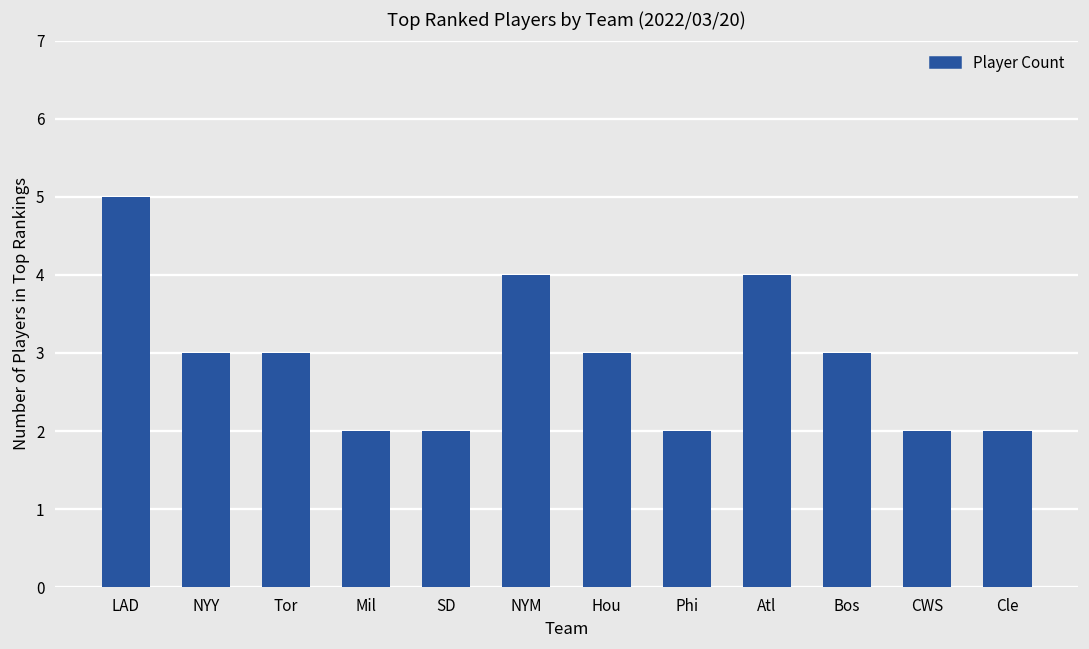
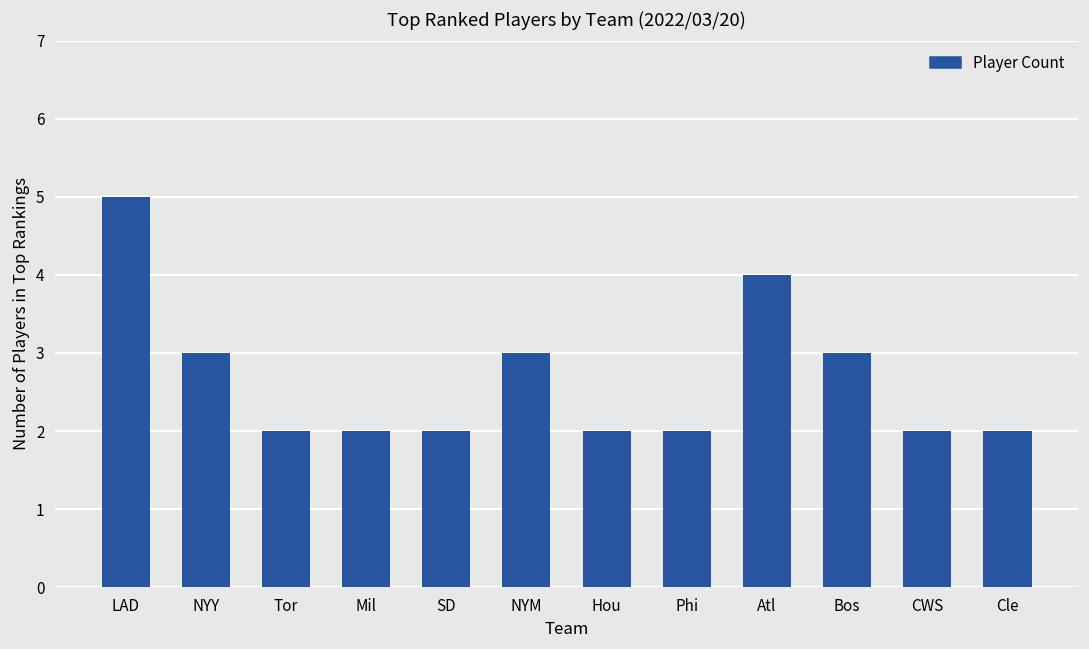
  {
    "LAD": 5,
    "NYY": 3,
-   "Tor": 3,
+   "Tor": 2,
    "Mil": 2,
    "SD": 2,
-   "NYM": 4,
-   "Hou": 3,
+   "NYM": 3,
+   "Hou": 2,
    "Phi": 2,
    "Atl": 4,
    "Bos": 3,
    "CWS": 2,
    "Cle": 2
  }
